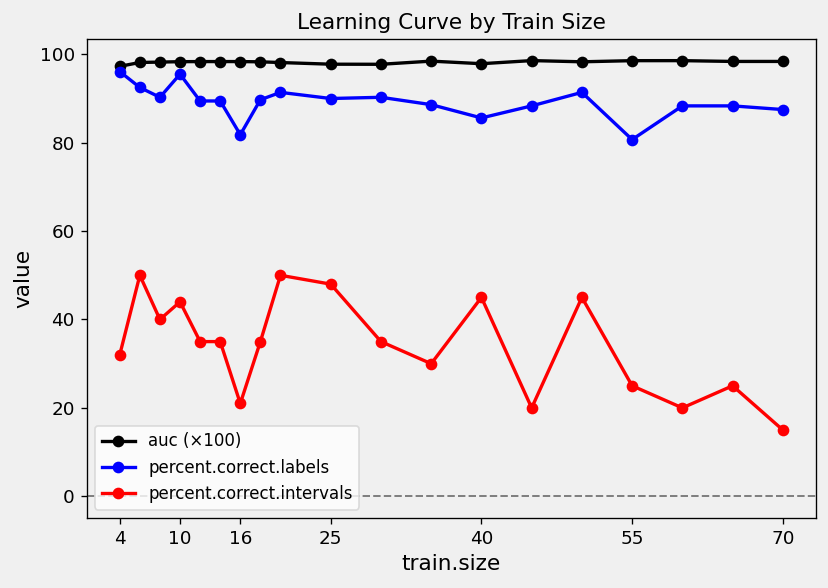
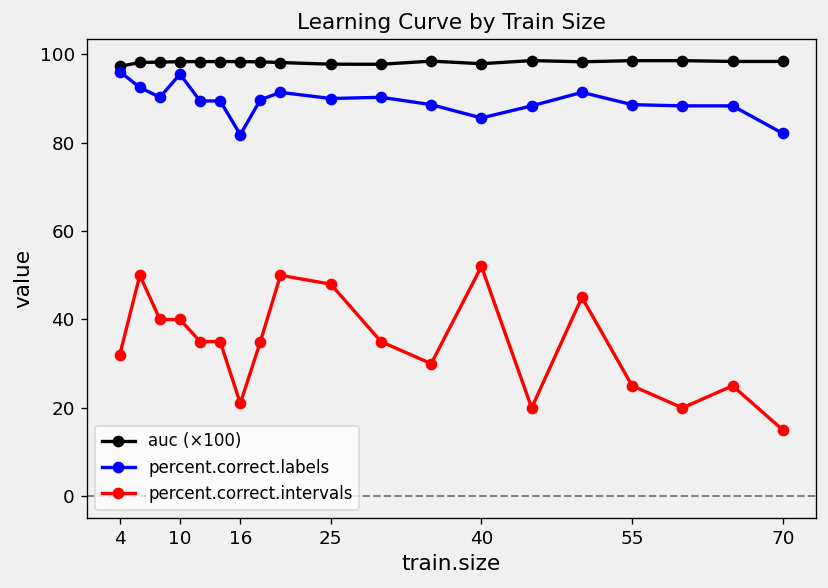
  {
    "auc (×100)": {
      "4": 97,
      "10": 98,
      "16": 98,
      "25": 98,
      "40": 98,
      "55": 99,
      "70": 98
    },
    "percent.correct.labels": {
      "4": 96,
      "10": 96,
      "16": 82,
      "25": 90,
      "40": 86,
-     "55": 81,
-     "70": 88
+     "55": 89,
+     "70": 82
    },
    "percent.correct.intervals": {
      "4": 32,
-     "10": 44,
+     "10": 40,
      "16": 21,
      "25": 48,
-     "40": 45,
+     "40": 52,
      "55": 25,
      "70": 15
    }
  }
